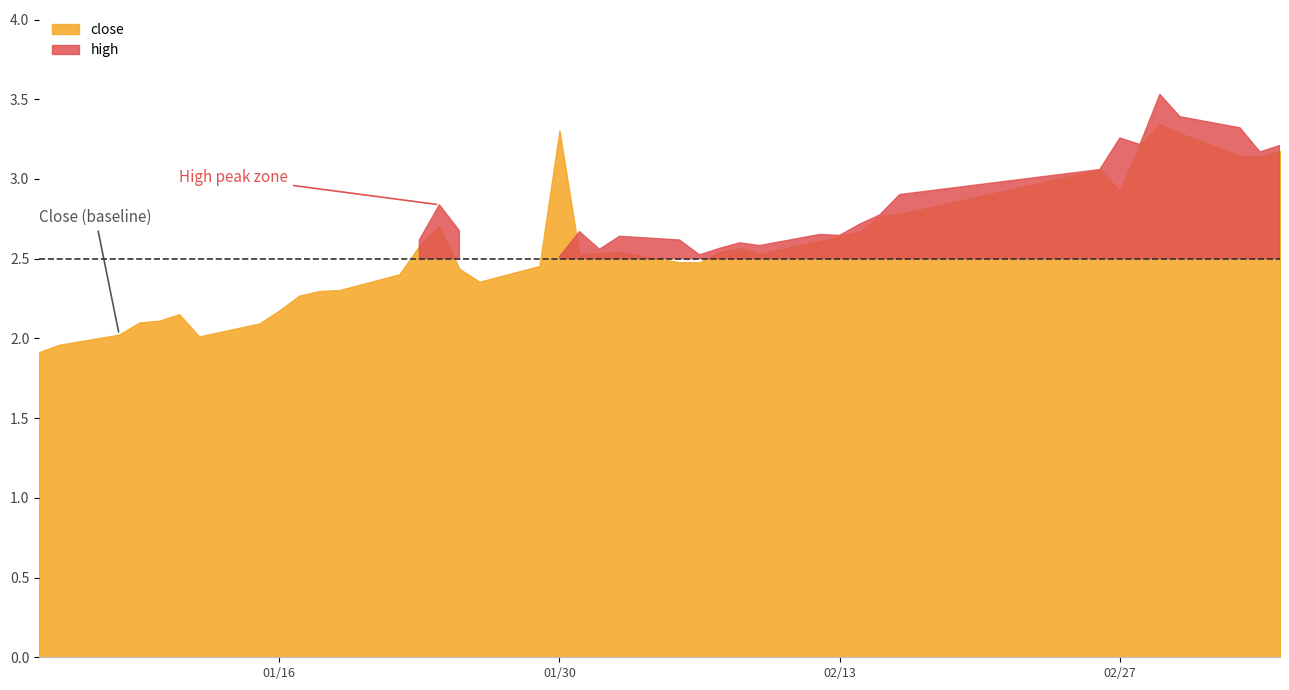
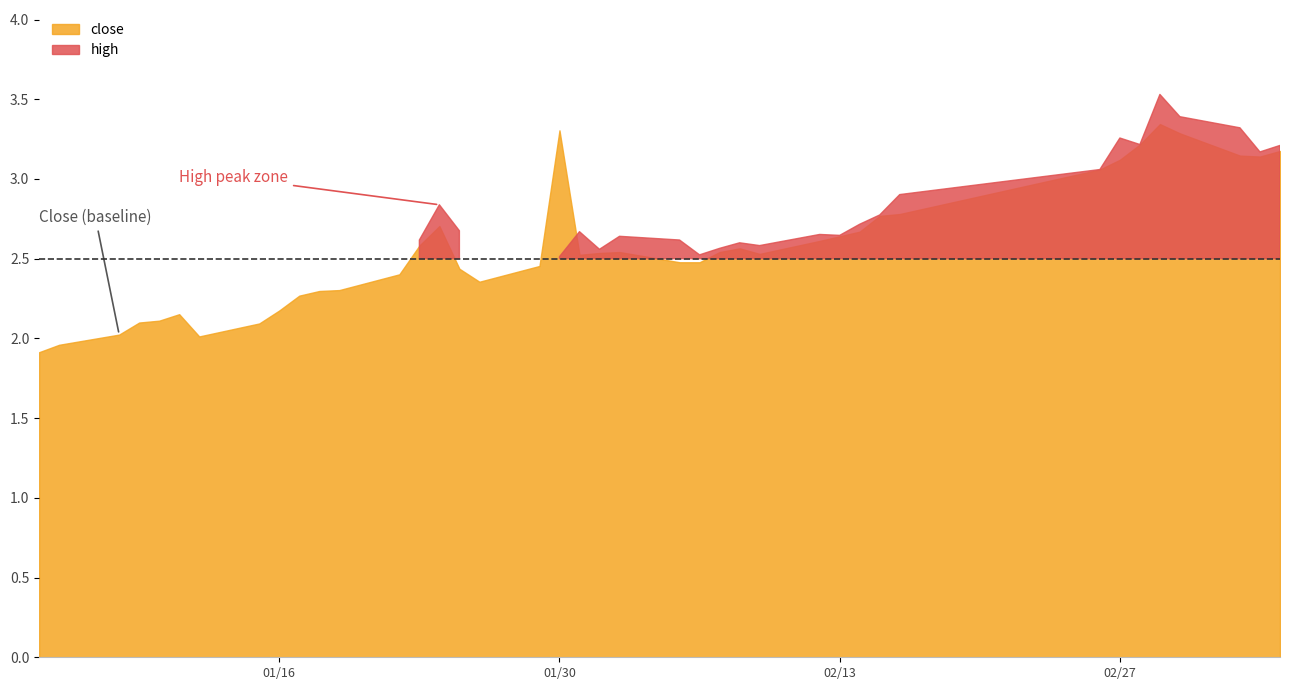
  {
    "01/16": 2.18,
    "01/30": 3.30,
    "02/13": 2.64,
-   "02/27": 2.93
+   "02/27": 3.12
  }
